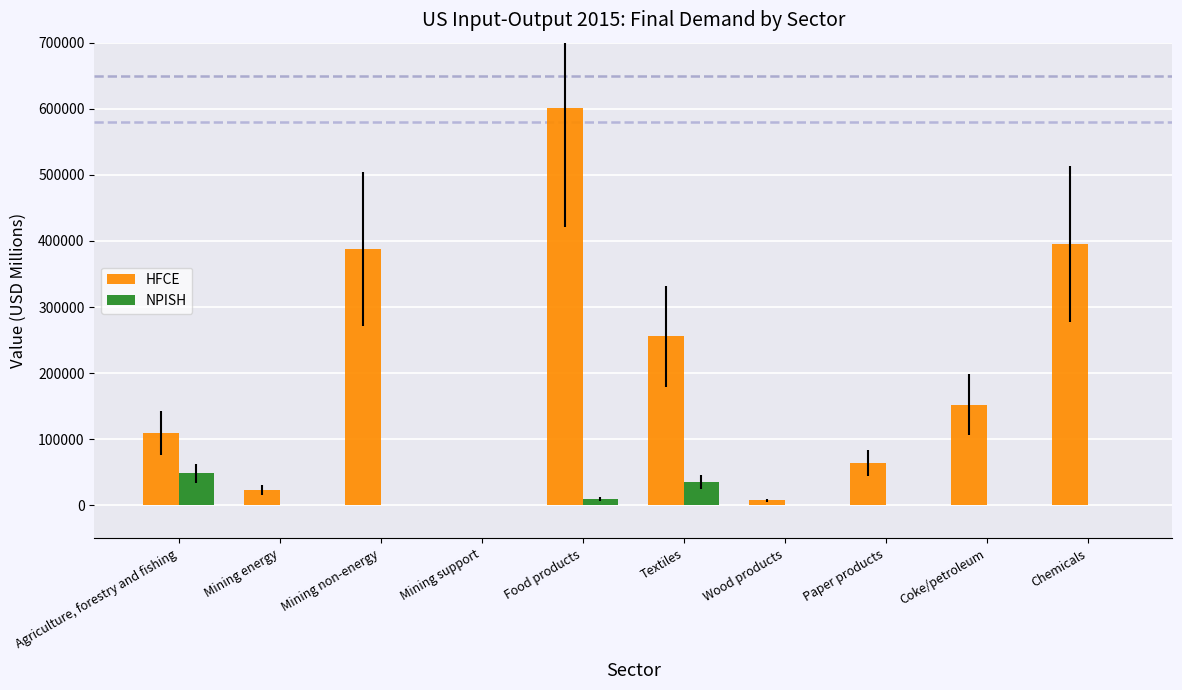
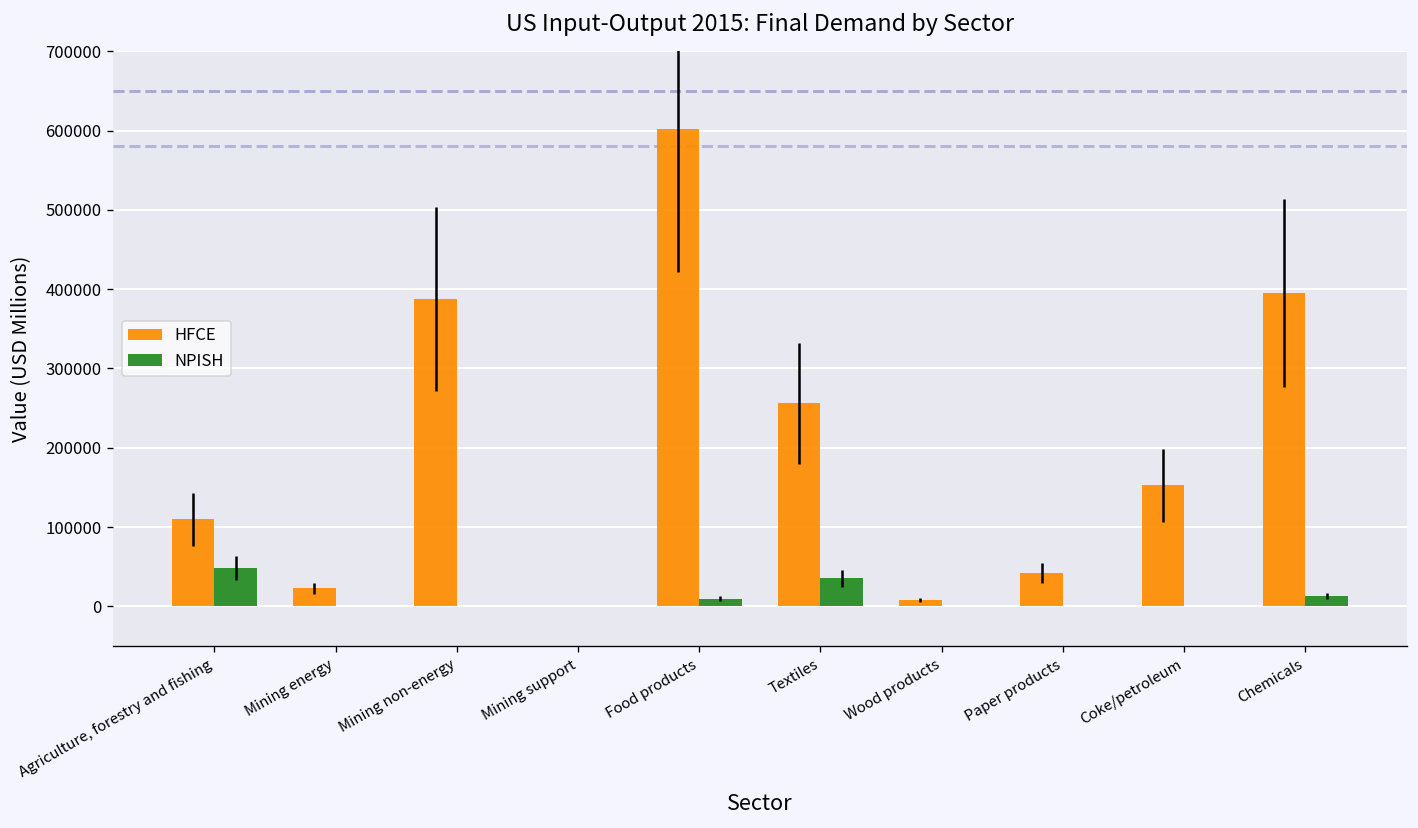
  {
    "HFCE": {
      "Agriculture, forestry and fishing": 110000,
      "Mining energy": 20000,
      "Mining non-energy": 390000,
      "Food products": 600000,
      "Textiles": 260000,
      "Wood products": 10000,
-     "Paper products": 60000,
+     "Paper products": 40000,
      "Coke/petroleum": 150000,
      "Chemicals": 400000
    },
    "NPISH": {
      "Agriculture, forestry and fishing": 50000,
      "Food products": 10000,
      "Textiles": 40000,
-     "Chemicals": 0
+     "Chemicals": 10000
    }
  }
